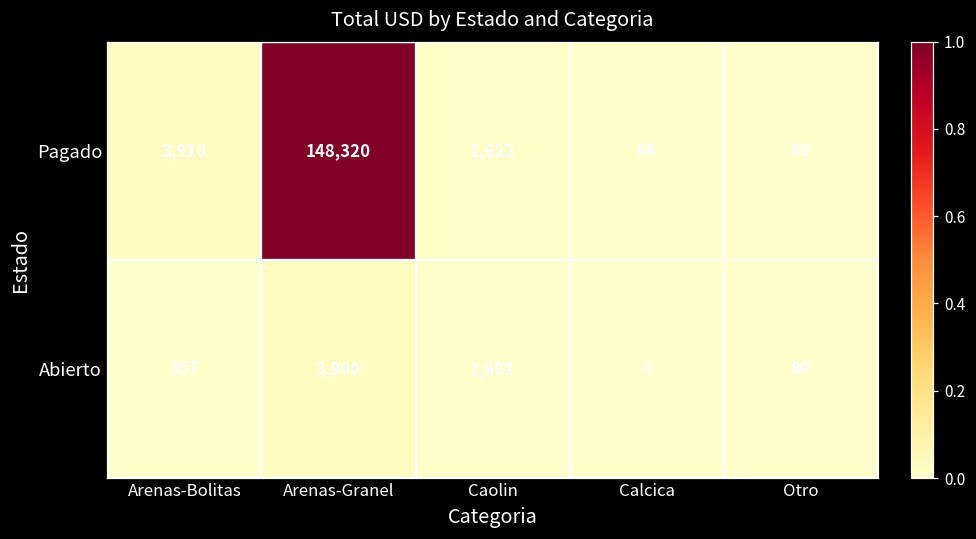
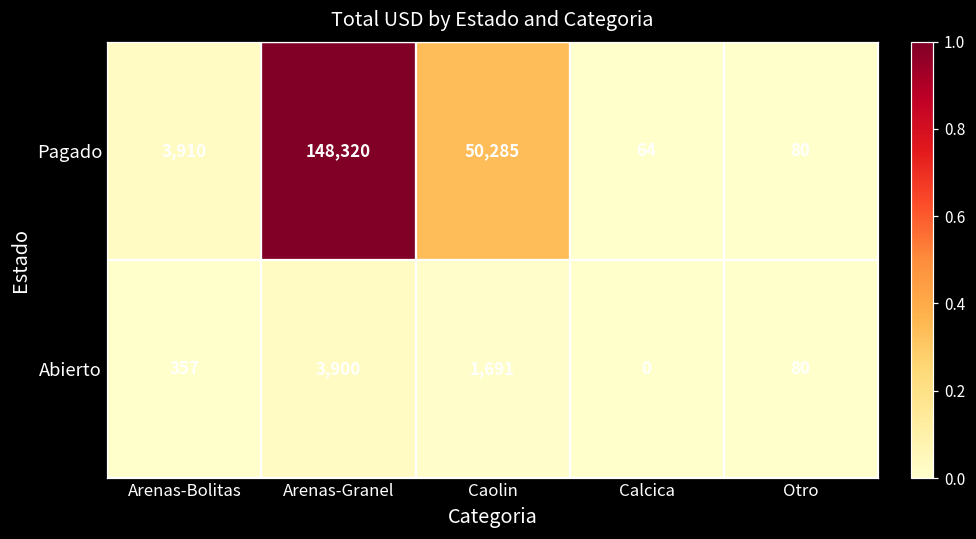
  {
    "Pagado": {
      "Arenas-Bolitas": "3,910",
      "Arenas-Granel": "148,320",
-     "Caolin": "2,622",
+     "Caolin": "50,285",
      "Calcica": "64",
      "Otro": "80"
    },
    "Abierto": {
      "Arenas-Bolitas": "357",
      "Arenas-Granel": "3,900",
      "Caolin": "1,691",
      "Calcica": "0",
      "Otro": "80"
    }
  }
